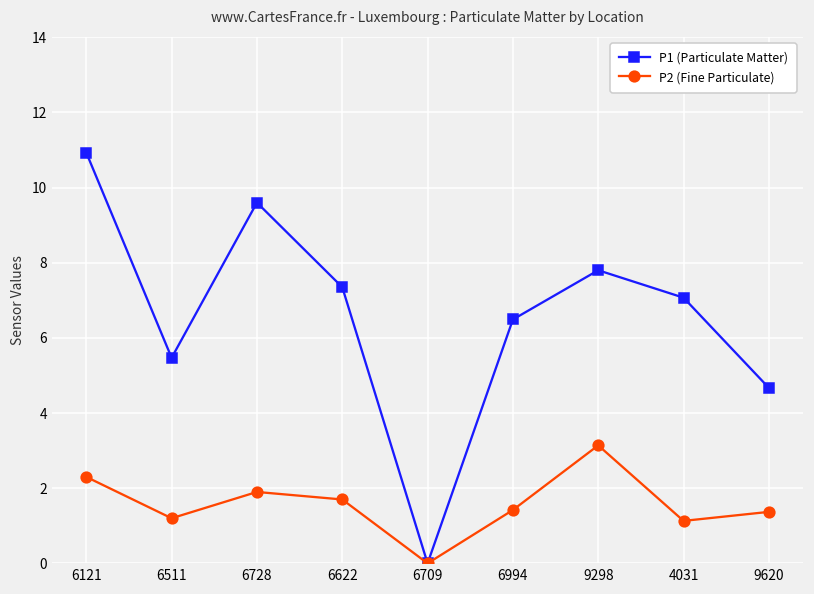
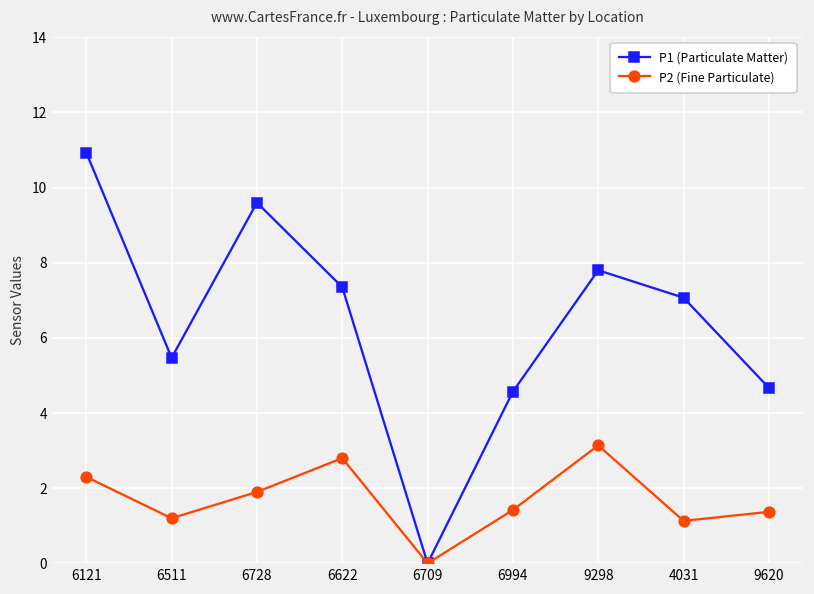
  {
    "P1 (Particulate Matter)": {
      "6121": 10.9,
      "6511": 5.5,
      "6728": 9.6,
      "6622": 7.4,
-     "6994": 6.5,
+     "6994": 4.6,
      "9298": 7.8,
      "4031": 7.1,
      "9620": 4.7
    },
    "P2 (Fine Particulate)": {
      "6121": 2.3,
      "6511": 1.2,
      "6728": 1.9,
-     "6622": 1.7,
+     "6622": 2.8,
      "6994": 1.4,
      "9298": 3.1,
      "4031": 1.1,
      "9620": 1.4
    }
  }
